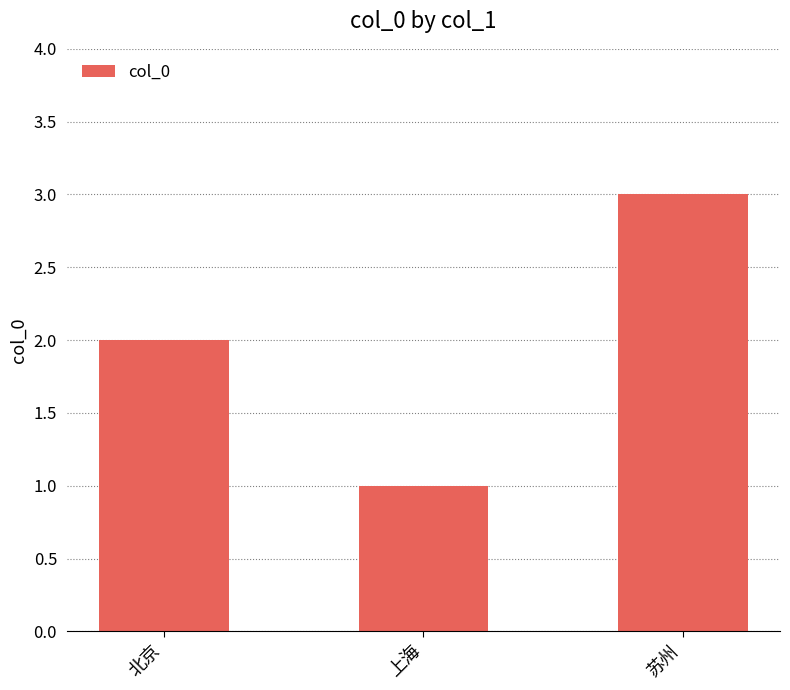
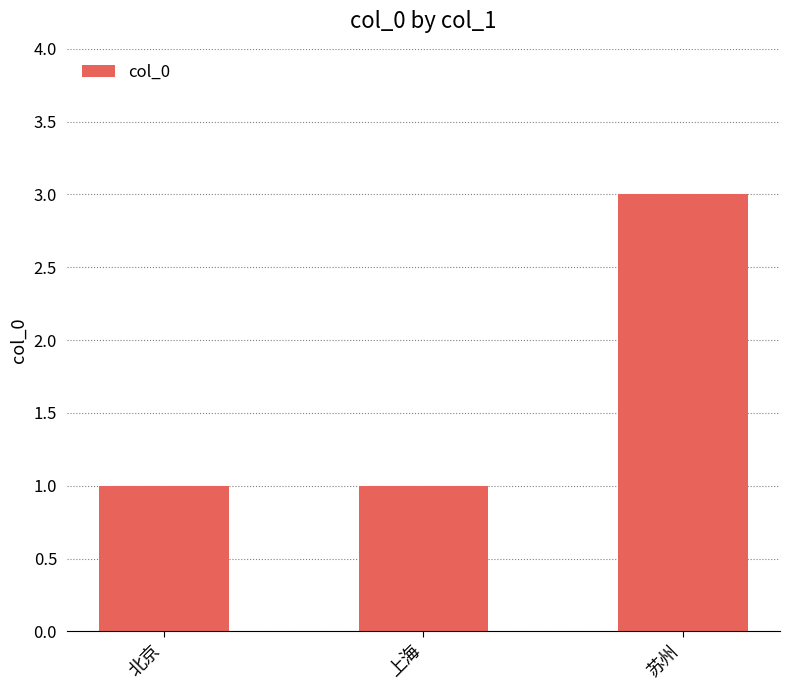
  {
-   "北京": 2,
+   "北京": 1,
    "上海": 1,
    "苏州": 3
  }
